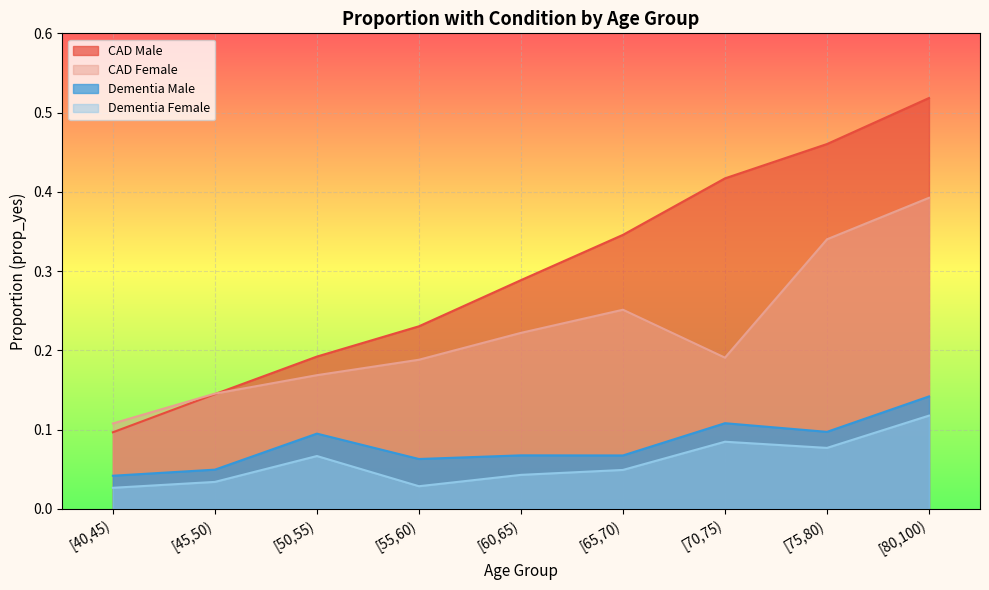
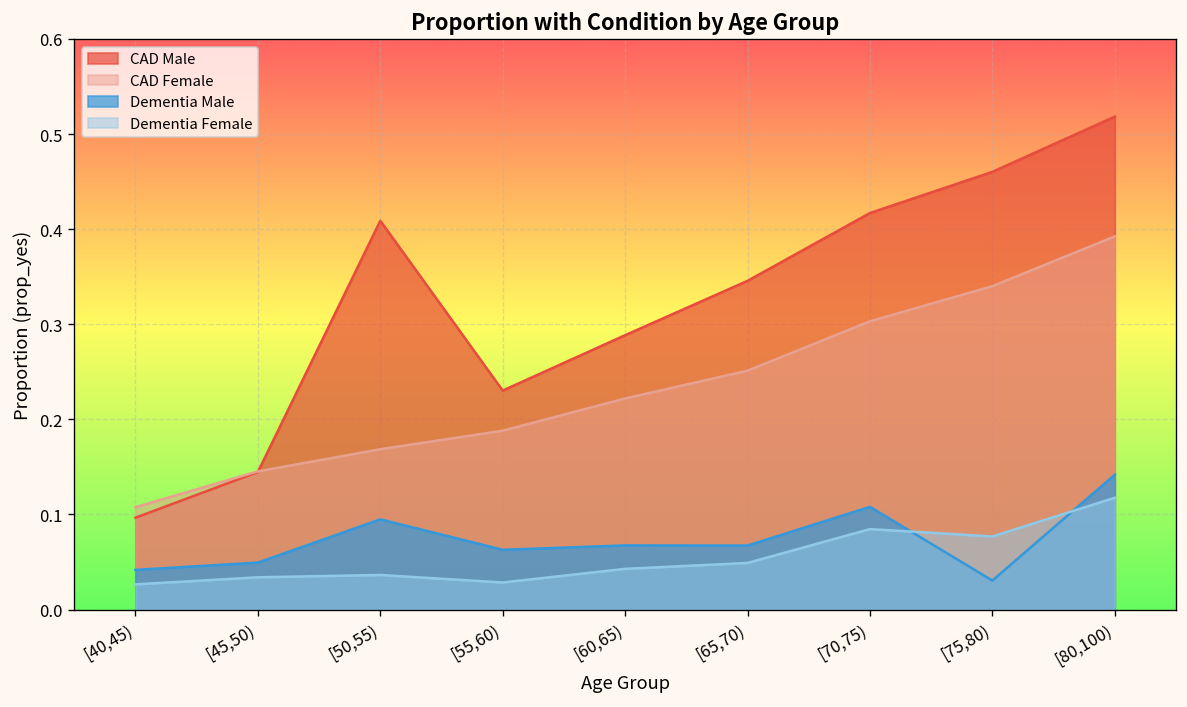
  {
    "CAD Male": {
      "[40,45)": 0.10,
-     "[50,55)": 0.19,
+     "[50,55)": 0.41,
      "[55,60)": 0.23,
      "[60,65)": 0.29,
      "[65,70)": 0.35,
      "[70,75)": 0.42,
      "[75,80)": 0.46,
      "[80,100)": 0.52
    },
    "CAD Female": {
      "[40,45)": 0.11,
      "[50,55)": 0.17,
      "[55,60)": 0.19,
      "[60,65)": 0.22,
      "[65,70)": 0.25,
-     "[70,75)": 0.19,
+     "[70,75)": 0.30,
      "[75,80)": 0.34,
      "[80,100)": 0.39
    },
    "Dementia Male": {
      "[40,45)": 0.04,
      "[45,50)": 0.05,
      "[50,55)": 0.09,
      "[55,60)": 0.06,
      "[60,65)": 0.07,
      "[65,70)": 0.07,
      "[70,75)": 0.11,
-     "[75,80)": 0.10,
+     "[75,80)": 0.03,
      "[80,100)": 0.14
    },
    "Dementia Female": {
      "[40,45)": 0.03,
      "[45,50)": 0.03,
-     "[50,55)": 0.07,
+     "[50,55)": 0.04,
      "[55,60)": 0.03,
      "[60,65)": 0.04,
      "[65,70)": 0.05,
      "[70,75)": 0.08,
      "[75,80)": 0.08,
      "[80,100)": 0.12
    }
  }
